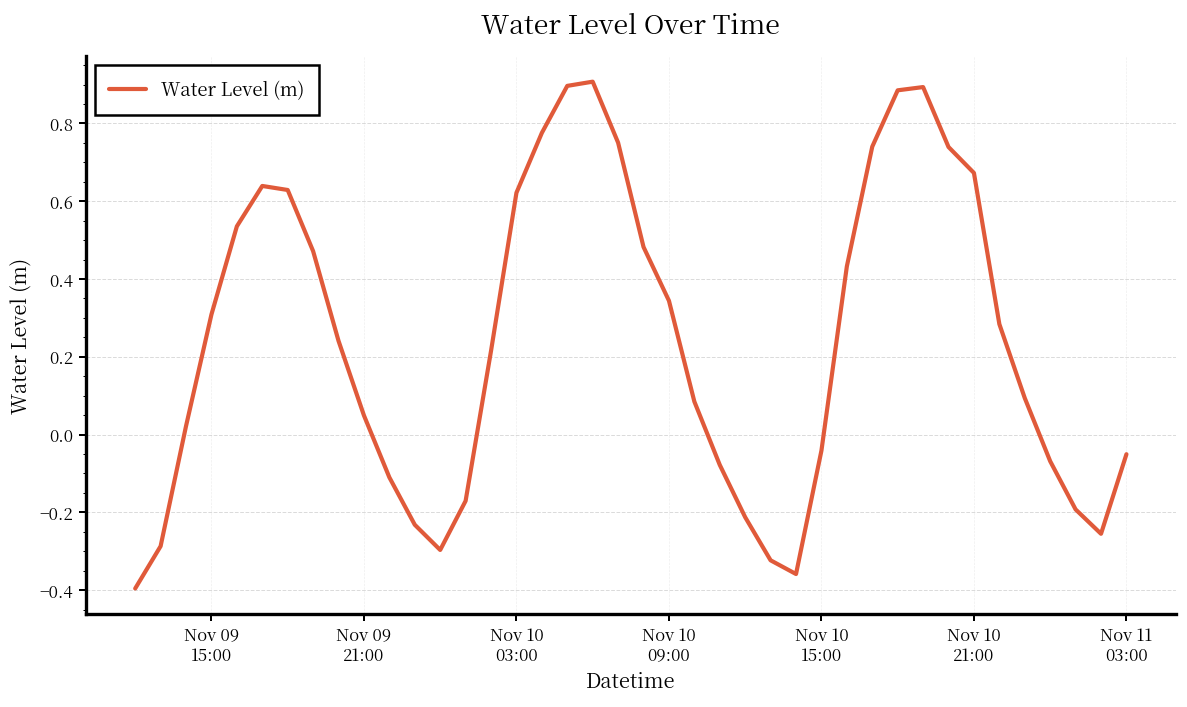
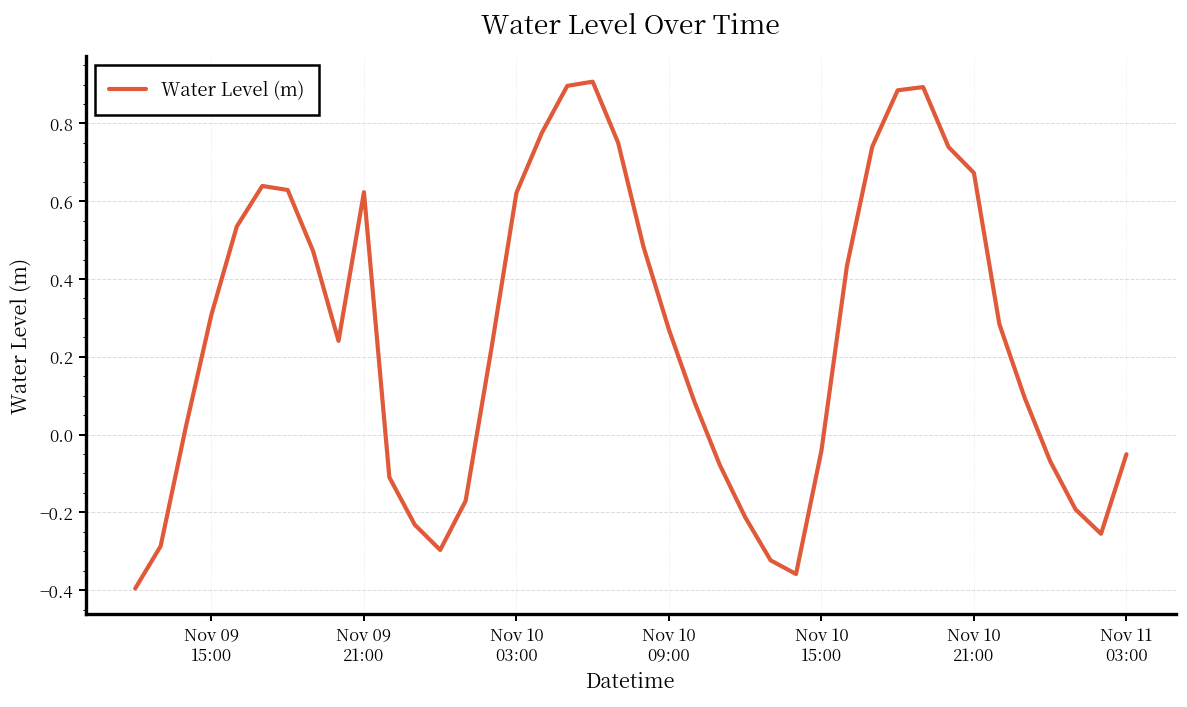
  {
    "Nov 09 15:00": 0.31,
-   "Nov 09 21:00": 0.05,
+   "Nov 09 21:00": 0.62,
    "Nov 10 03:00": 0.62,
-   "Nov 10 09:00": 0.34,
+   "Nov 10 09:00": 0.27,
    "Nov 10 15:00": -0.04,
    "Nov 10 21:00": 0.67,
    "Nov 11 03:00": -0.05
  }
